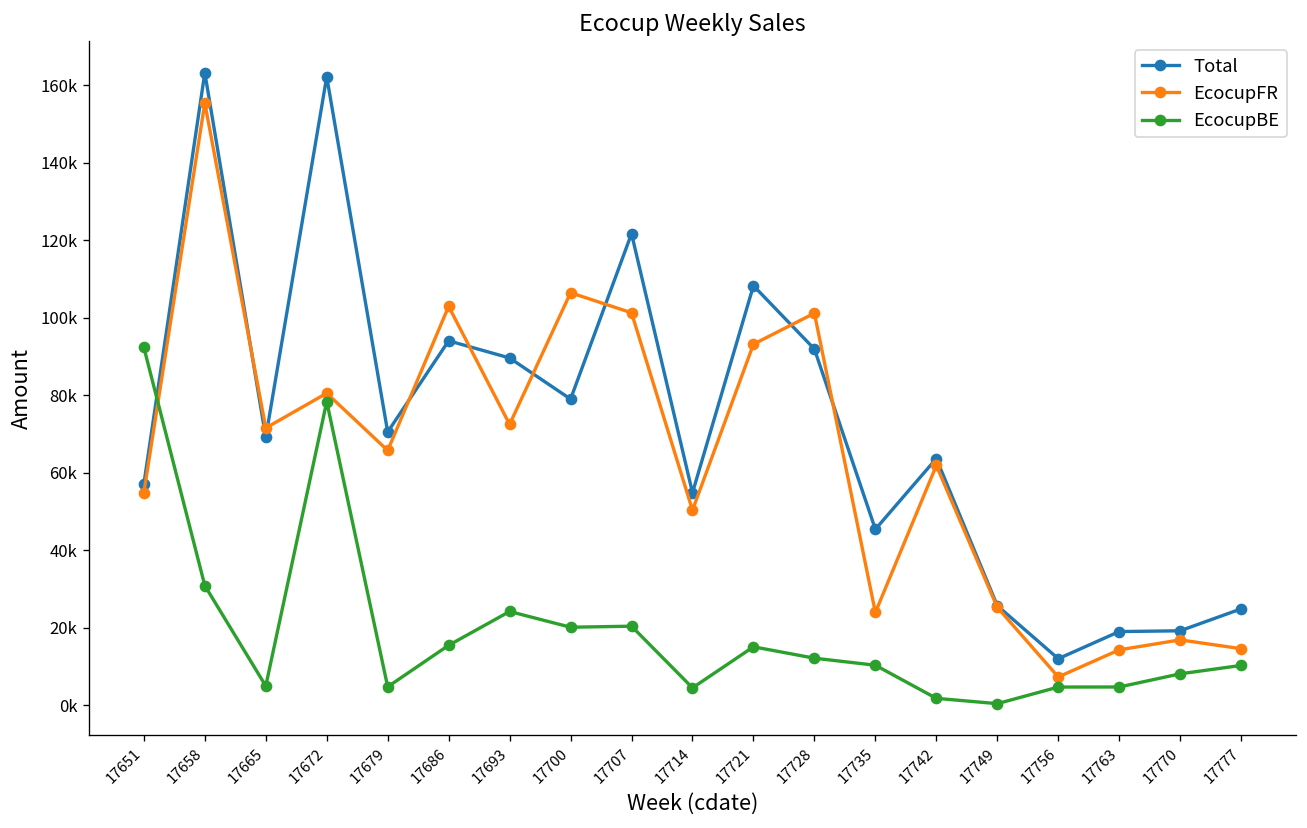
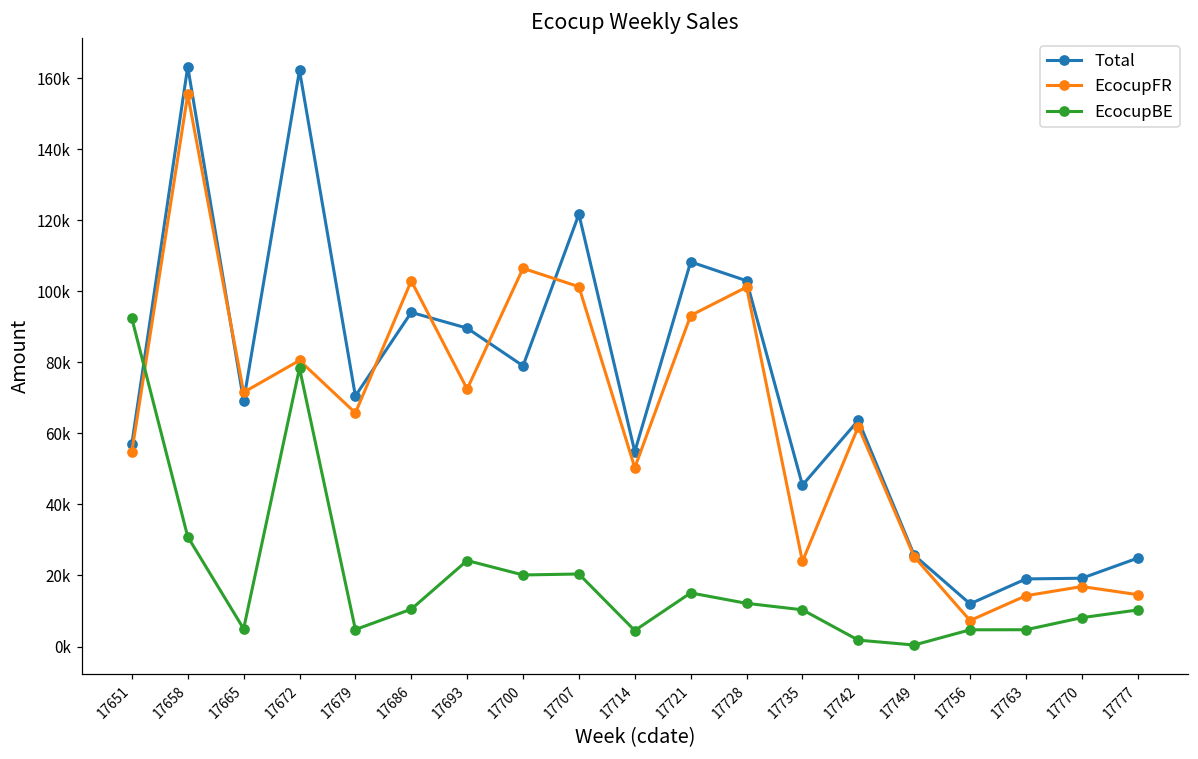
  {
    "Total": {
      "17651": 57000,
      "17658": 163000,
      "17665": 69000,
      "17672": 162000,
      "17679": 71000,
      "17686": 94000,
      "17693": 90000,
      "17700": 79000,
      "17707": 122000,
      "17714": 55000,
      "17721": 108000,
-     "17728": 92000,
+     "17728": 103000,
      "17735": 45000,
      "17742": 64000,
      "17756": 12000,
      "17763": 19000,
      "17770": 19000,
      "17777": 25000
    },
    "EcocupFR": {
      "17651": 55000,
      "17658": 155000,
      "17665": 72000,
      "17672": 81000,
      "17679": 66000,
      "17686": 103000,
      "17693": 73000,
      "17700": 106000,
      "17707": 101000,
      "17714": 50000,
      "17721": 93000,
      "17728": 101000,
      "17735": 24000,
      "17742": 62000,
      "17756": 7000,
      "17763": 14000,
      "17770": 17000,
      "17777": 15000
    },
    "EcocupBE": {
      "17651": 92000,
      "17658": 31000,
      "17665": 5000,
      "17672": 78000,
      "17679": 5000,
-     "17686": 15000,
+     "17686": 11000,
      "17693": 24000,
      "17700": 20000,
      "17707": 20000,
      "17714": 4000,
      "17721": 15000,
      "17728": 12000,
      "17735": 10000,
      "17742": 2000,
      "17749": 0,
      "17756": 5000,
      "17763": 5000,
      "17770": 8000,
      "17777": 10000
    }
  }
